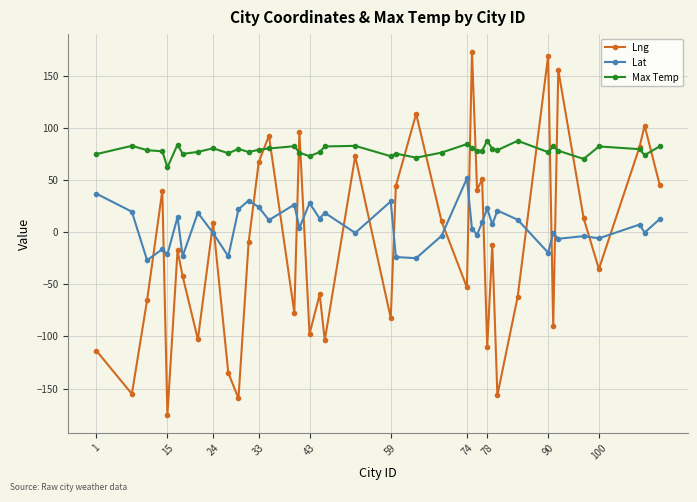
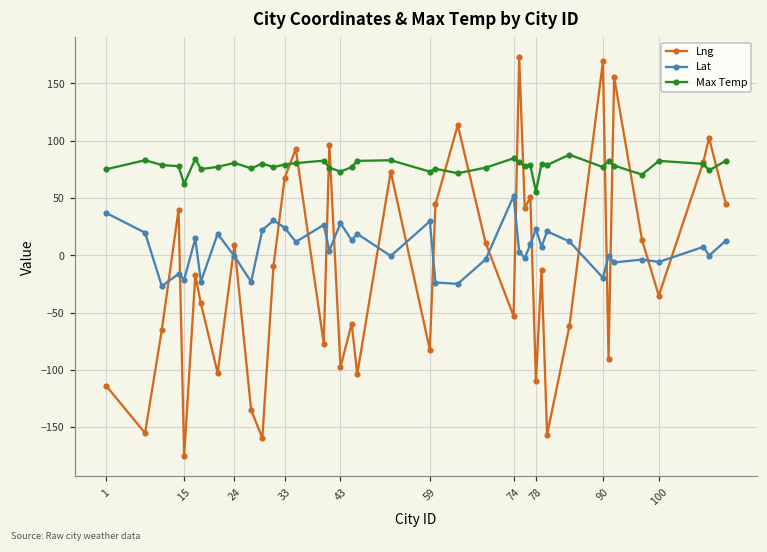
  {
    "Lng": {
      "1": -114,
      "15": -175,
      "24": 9,
      "33": 67,
      "43": -98,
      "59": -82,
      "74": -53,
      "78": -110,
      "90": 169,
      "100": -35
    },
    "Lat": {
      "1": 37,
      "15": -21,
      "24": -1,
      "33": 24,
      "43": 28,
      "59": 30,
      "74": 52,
      "78": 23,
      "90": -20,
      "100": -6
    },
    "Max Temp": {
      "1": 75,
      "15": 62,
      "24": 81,
      "33": 79,
      "43": 73,
      "59": 73,
      "74": 85,
-     "78": 88,
+     "78": 56,
      "90": 77,
      "100": 82
    }
  }
